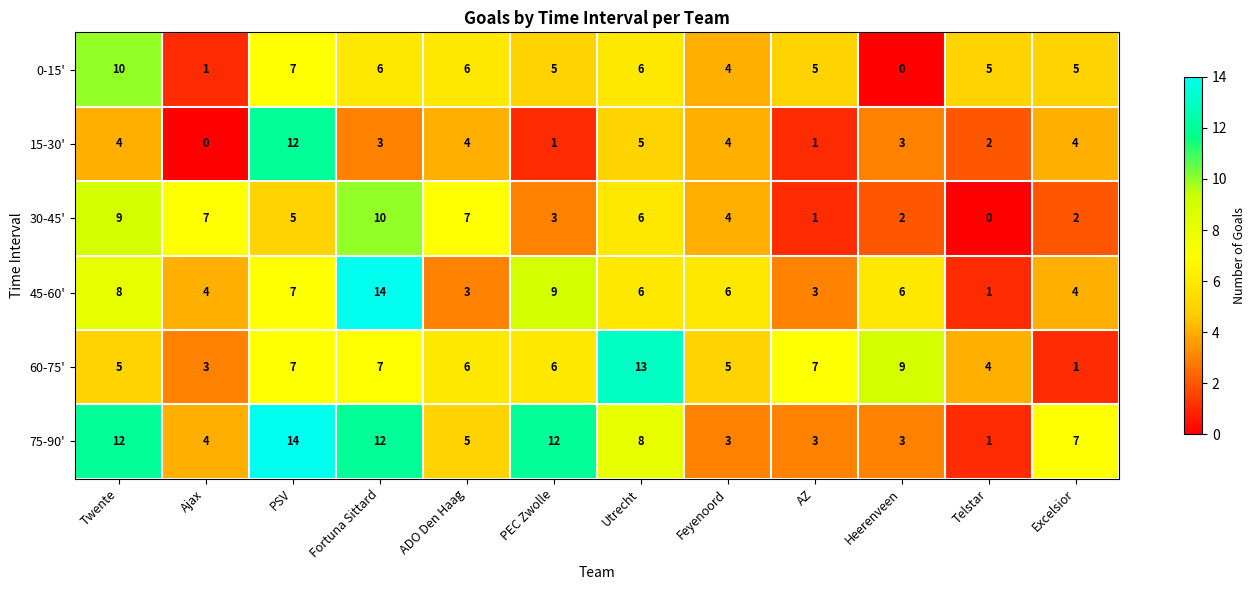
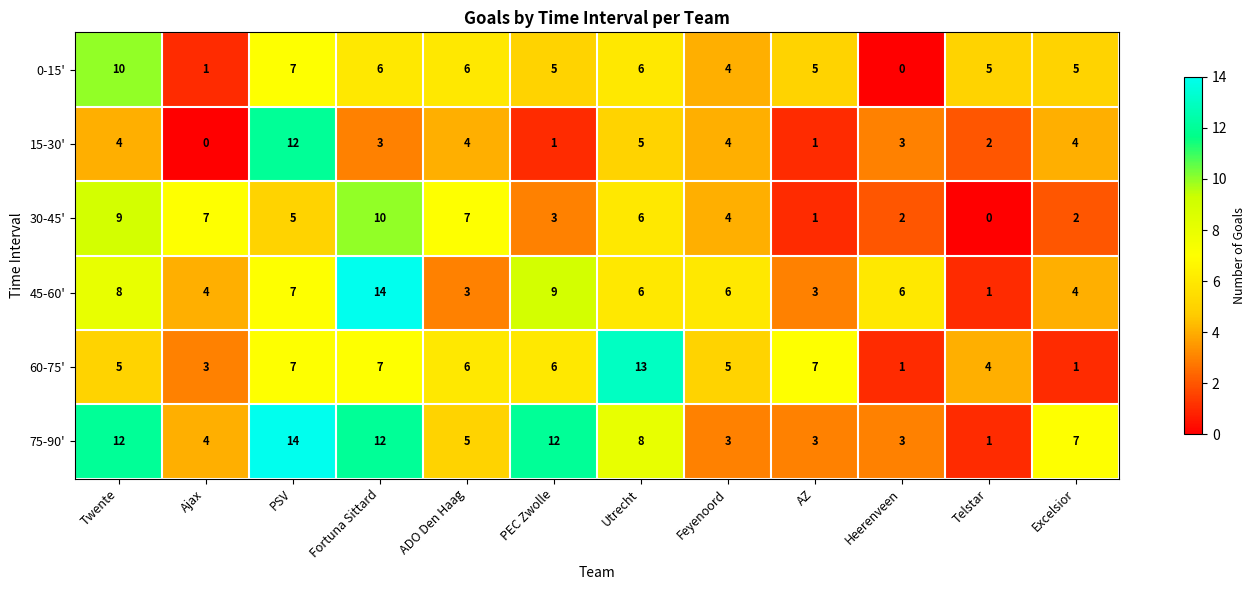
  {
    "0-15'": {
      "Twente": 10,
      "Ajax": 1,
      "PSV": 7,
      "Fortuna Sittard": 6,
      "ADO Den Haag": 6,
      "PEC Zwolle": 5,
      "Utrecht": 6,
      "Feyenoord": 4,
      "AZ": 5,
      "Heerenveen": 0,
      "Telstar": 5,
      "Excelsior": 5
    },
    "15-30'": {
      "Twente": 4,
      "Ajax": 0,
      "PSV": 12,
      "Fortuna Sittard": 3,
      "ADO Den Haag": 4,
      "PEC Zwolle": 1,
      "Utrecht": 5,
      "Feyenoord": 4,
      "AZ": 1,
      "Heerenveen": 3,
      "Telstar": 2,
      "Excelsior": 4
    },
    "30-45'": {
      "Twente": 9,
      "Ajax": 7,
      "PSV": 5,
      "Fortuna Sittard": 10,
      "ADO Den Haag": 7,
      "PEC Zwolle": 3,
      "Utrecht": 6,
      "Feyenoord": 4,
      "AZ": 1,
      "Heerenveen": 2,
      "Telstar": 0,
      "Excelsior": 2
    },
    "45-60'": {
      "Twente": 8,
      "Ajax": 4,
      "PSV": 7,
      "Fortuna Sittard": 14,
      "ADO Den Haag": 3,
      "PEC Zwolle": 9,
      "Utrecht": 6,
      "Feyenoord": 6,
      "AZ": 3,
      "Heerenveen": 6,
      "Telstar": 1,
      "Excelsior": 4
    },
    "60-75'": {
      "Twente": 5,
      "Ajax": 3,
      "PSV": 7,
      "Fortuna Sittard": 7,
      "ADO Den Haag": 6,
      "PEC Zwolle": 6,
      "Utrecht": 13,
      "Feyenoord": 5,
      "AZ": 7,
-     "Heerenveen": 9,
+     "Heerenveen": 1,
      "Telstar": 4,
      "Excelsior": 1
    },
    "75-90'": {
      "Twente": 12,
      "Ajax": 4,
      "PSV": 14,
      "Fortuna Sittard": 12,
      "ADO Den Haag": 5,
      "PEC Zwolle": 12,
      "Utrecht": 8,
      "Feyenoord": 3,
      "AZ": 3,
      "Heerenveen": 3,
      "Telstar": 1,
      "Excelsior": 7
    }
  }
